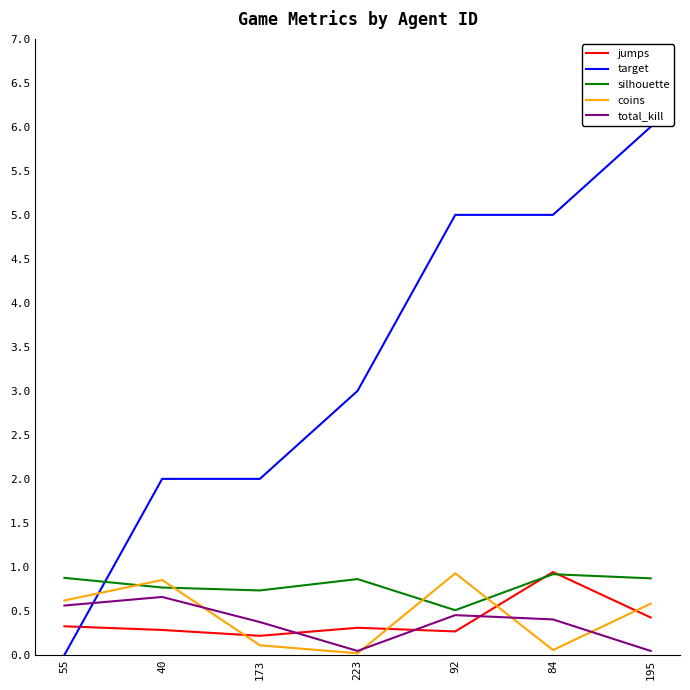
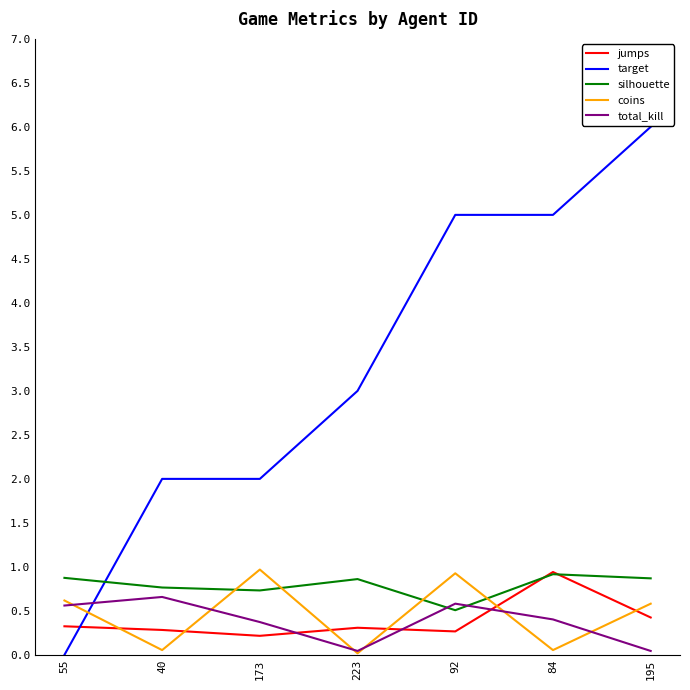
  {
    "jumps": {
      "55": 0.3,
      "40": 0.3,
      "173": 0.2,
      "223": 0.3,
      "92": 0.3,
      "195": 0.4
    },
    "target": {
      "55": 0.0,
      "40": 2.0,
      "173": 2.0,
      "223": 3.0,
      "92": 5.0,
      "84": 5.0,
      "195": 6.0
    },
    "silhouette": {
      "55": 0.9,
      "40": 0.8,
      "173": 0.7,
      "223": 0.9,
      "92": 0.5,
      "195": 0.9
    },
    "coins": {
      "55": 0.6,
-     "40": 0.9,
-     "173": 0.1,
+     "40": 0.1,
+     "173": 1.0,
      "92": 0.9,
      "84": 0.1,
      "195": 0.6
    },
    "total_kill": {
      "55": 0.6,
      "40": 0.7,
      "173": 0.4,
-     "92": 0.5,
+     "92": 0.6,
      "84": 0.4,
      "195": 0.0
    }
  }
